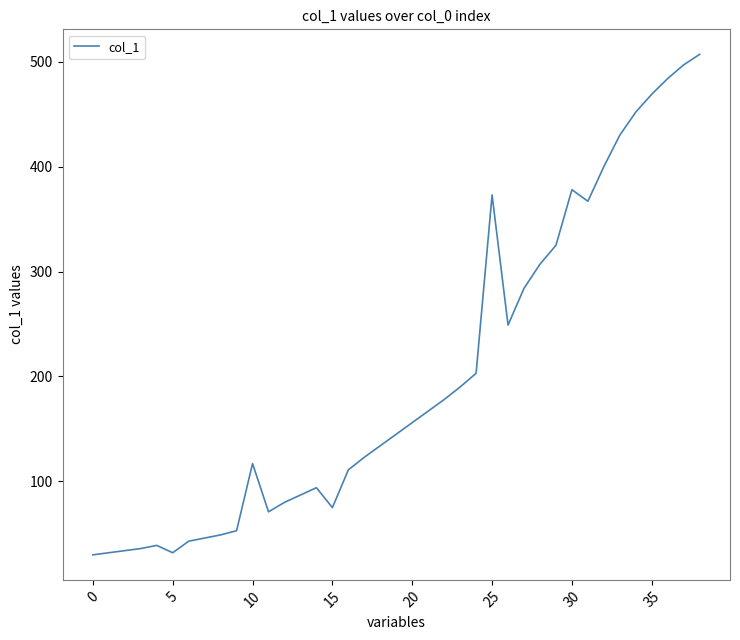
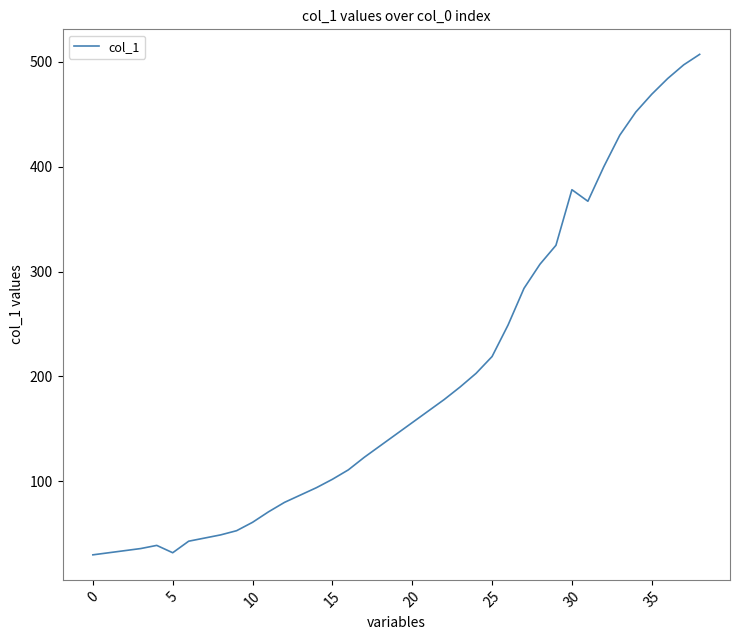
  {
    "0": 30,
    "5": 32,
-   "10": 117,
-   "15": 75,
+   "10": 61,
+   "15": 102,
    "20": 156,
-   "25": 373,
+   "25": 219,
    "30": 378,
    "35": 469
  }
